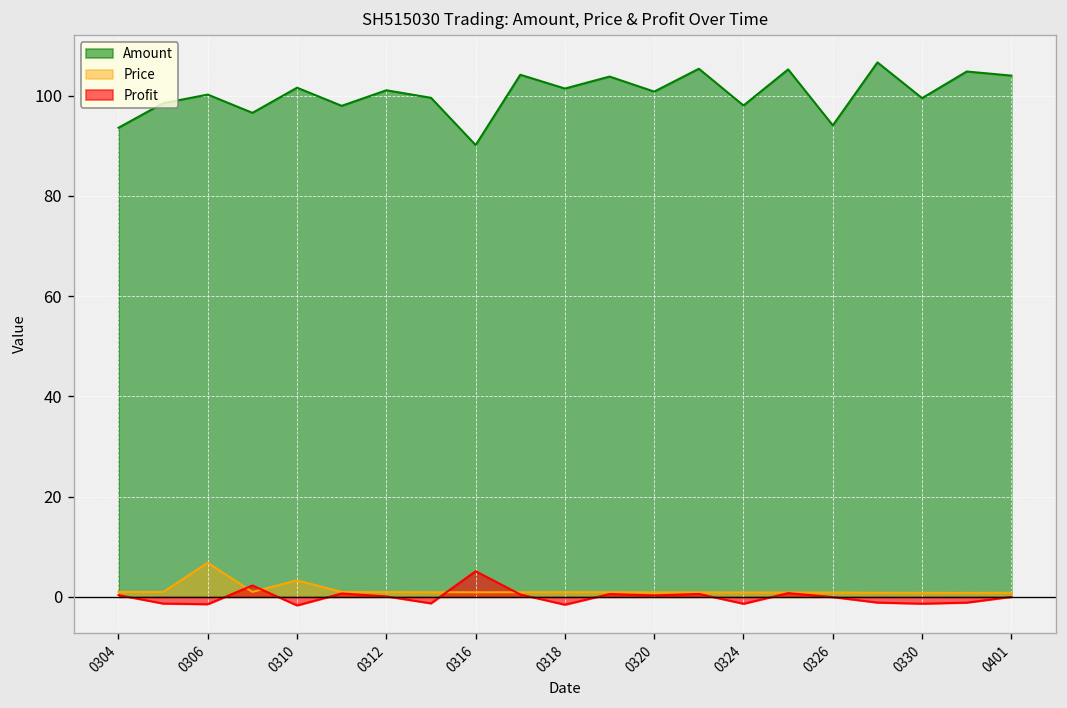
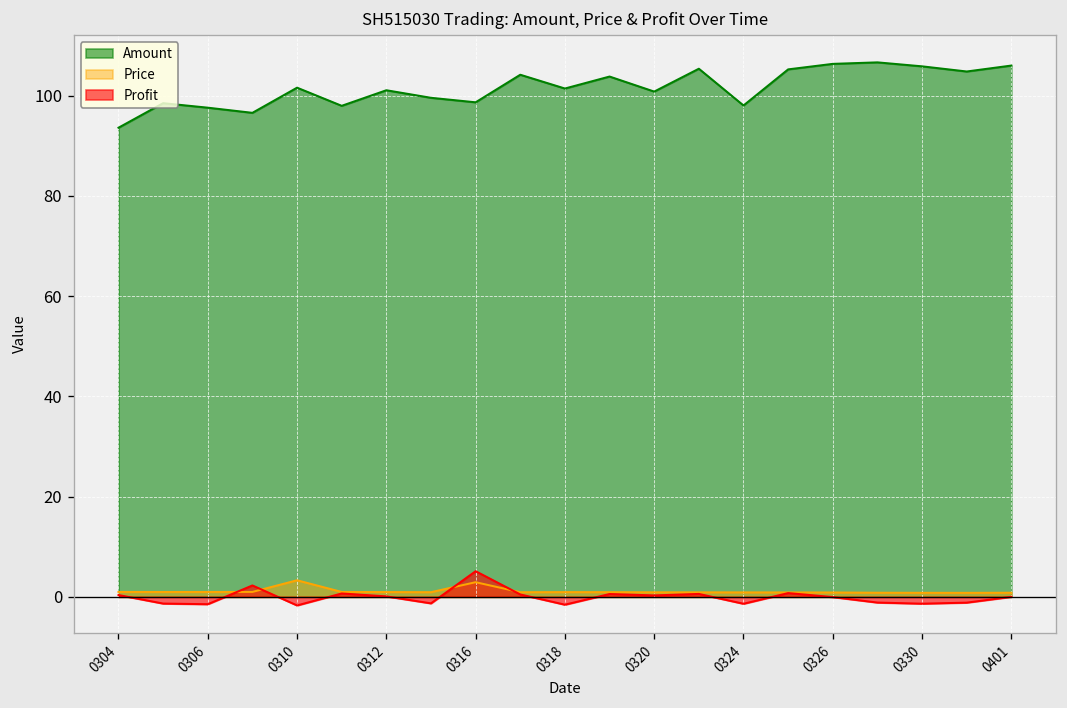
  {
    "Amount": {
      "0304": 94,
-     "0306": 100,
+     "0306": 98,
      "0310": 102,
      "0312": 101,
-     "0316": 90,
+     "0316": 99,
      "0318": 101,
      "0320": 101,
      "0324": 98,
-     "0326": 94,
-     "0330": 100,
-     "0401": 104
+     "0326": 106,
+     "0330": 106,
+     "0401": 106
    },
    "Price": {
      "0304": 1,
-     "0306": 7,
+     "0306": 1,
      "0310": 3,
      "0312": 1,
-     "0316": 1,
+     "0316": 3,
      "0318": 1,
      "0320": 1,
      "0324": 1,
      "0326": 1,
      "0330": 1,
      "0401": 1
    }
  }
